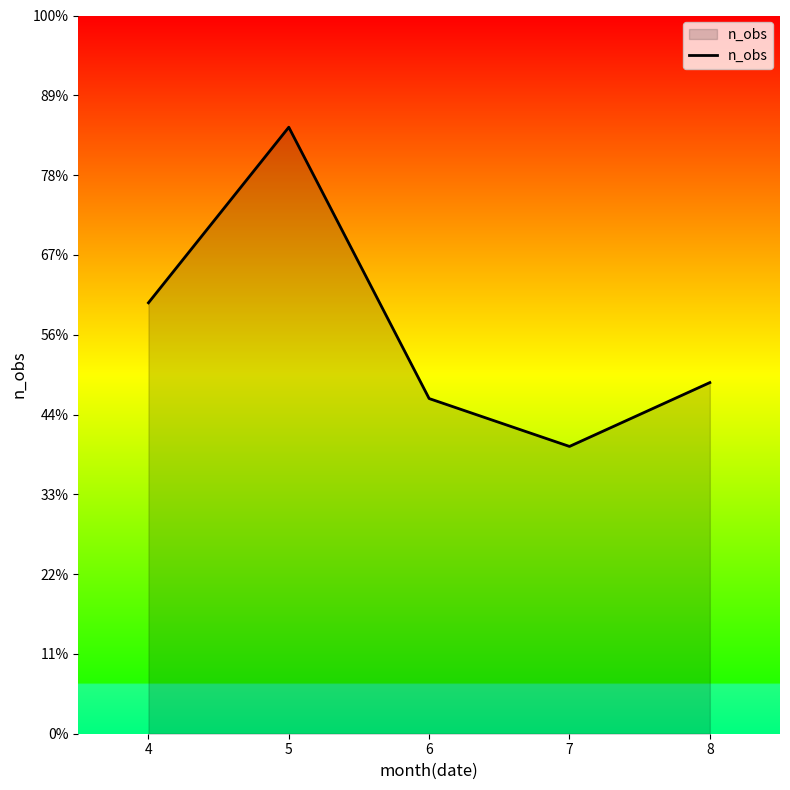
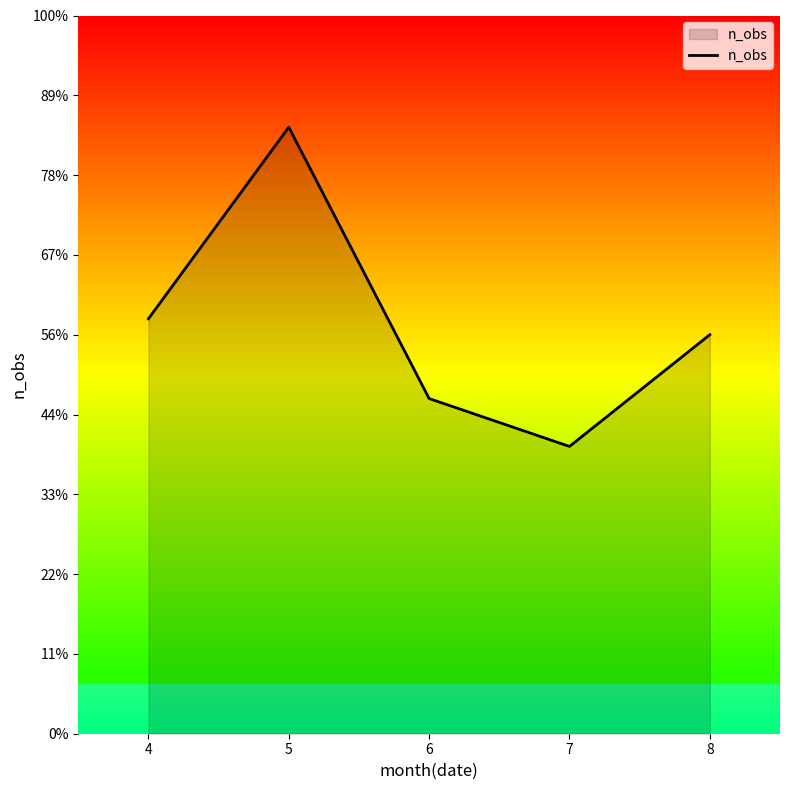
  {
-   "4": "60%",
+   "4": "58%",
    "5": "84%",
    "6": "47%",
    "7": "40%",
-   "8": "49%"
+   "8": "56%"
  }
